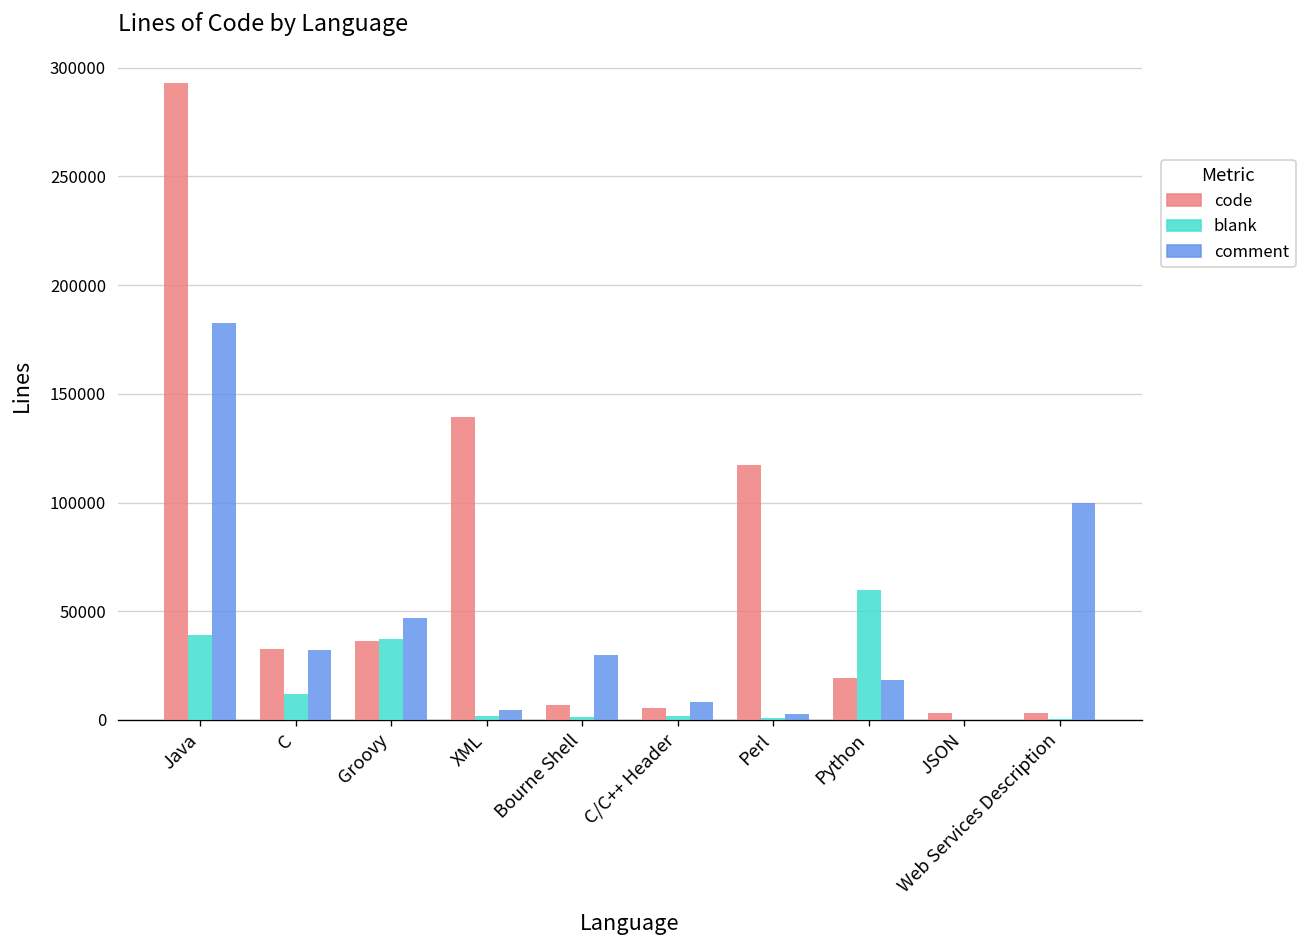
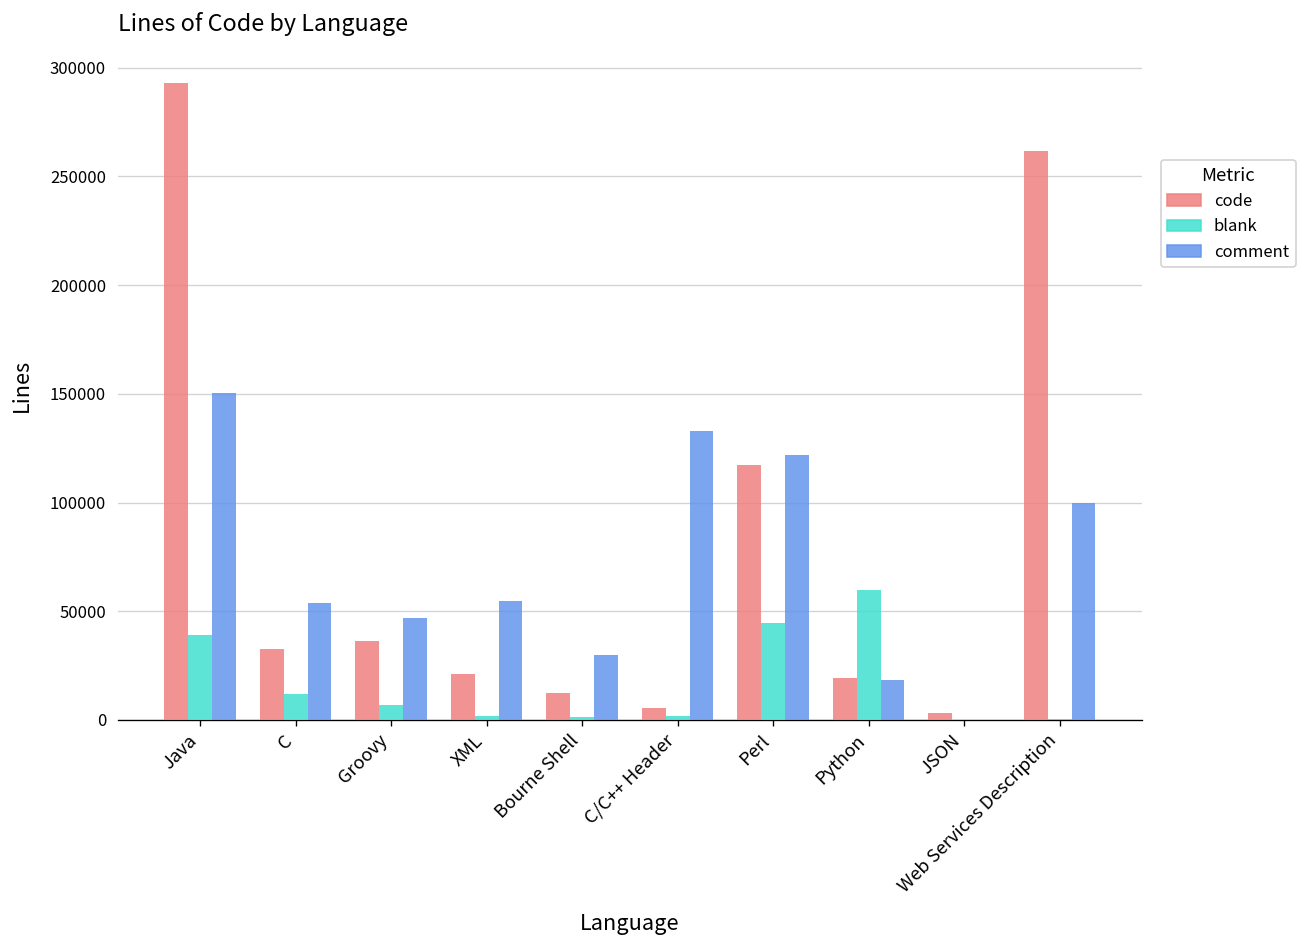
  {
    "code": {
      "Java": 293000,
      "C": 33000,
      "Groovy": 36000,
-     "XML": 139000,
-     "Bourne Shell": 7000,
+     "XML": 21000,
+     "Bourne Shell": 12000,
      "C/C++ Header": 6000,
      "Perl": 117000,
      "Python": 19000,
      "JSON": 3000,
-     "Web Services Description": 3000
+     "Web Services Description": 262000
    },
    "blank": {
      "Java": 39000,
      "C": 12000,
-     "Groovy": 37000,
+     "Groovy": 7000,
      "XML": 2000,
      "Bourne Shell": 1000,
      "C/C++ Header": 2000,
-     "Perl": 1000,
+     "Perl": 45000,
      "Python": 60000,
      "JSON": 0
    },
    "comment": {
-     "Java": 183000,
-     "C": 32000,
+     "Java": 150000,
+     "C": 54000,
      "Groovy": 47000,
-     "XML": 5000,
+     "XML": 55000,
      "Bourne Shell": 30000,
-     "C/C++ Header": 8000,
-     "Perl": 3000,
+     "C/C++ Header": 133000,
+     "Perl": 122000,
      "Python": 18000,
      "JSON": 0,
      "Web Services Description": 100000
    }
  }
